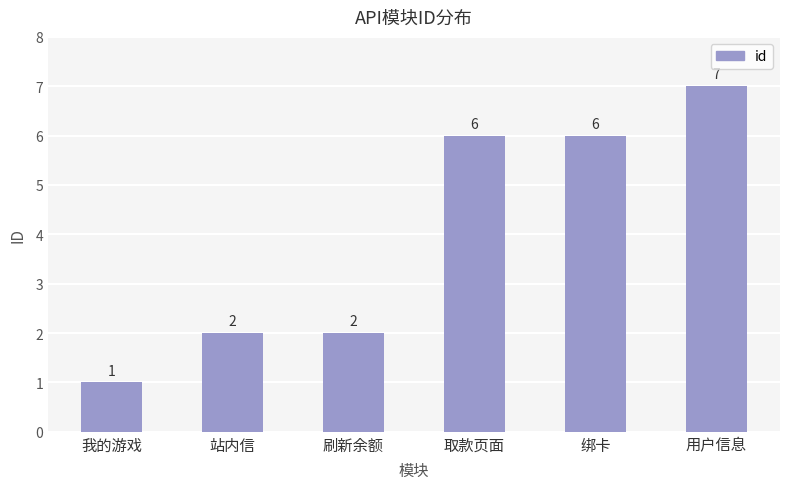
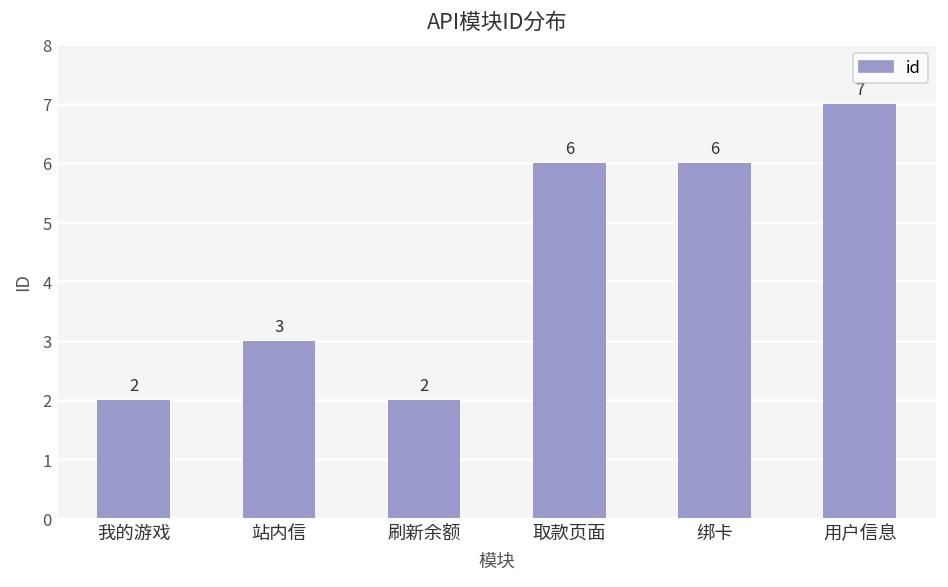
  {
-   "我的游戏": 1,
-   "站内信": 2,
+   "我的游戏": 2,
+   "站内信": 3,
    "刷新余额": 2,
    "取款页面": 6,
    "绑卡": 6
  }
